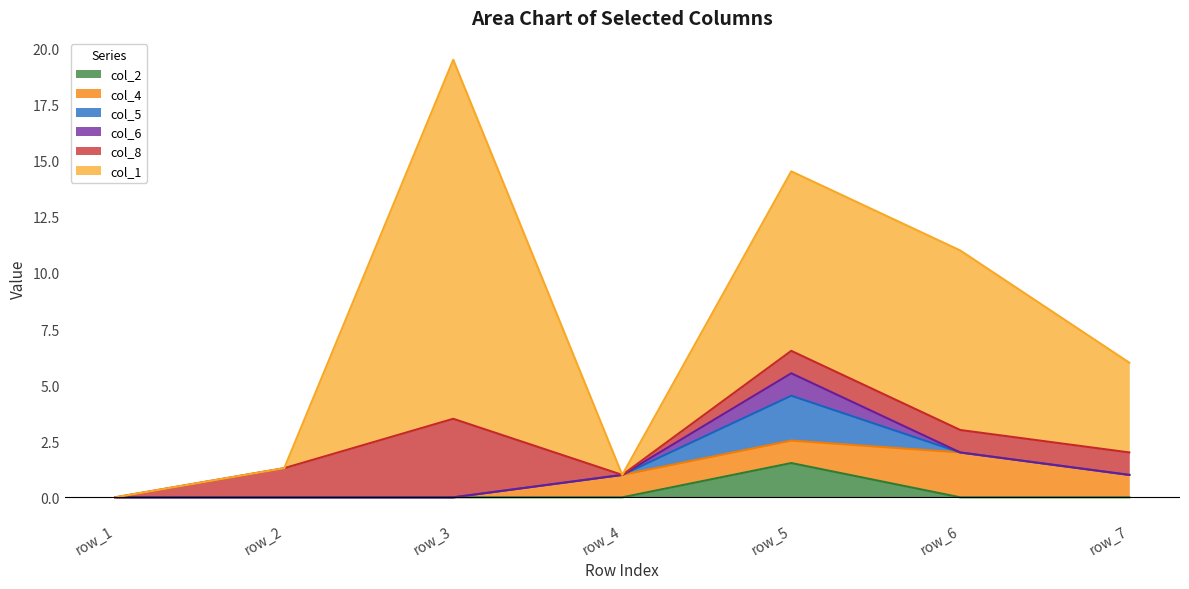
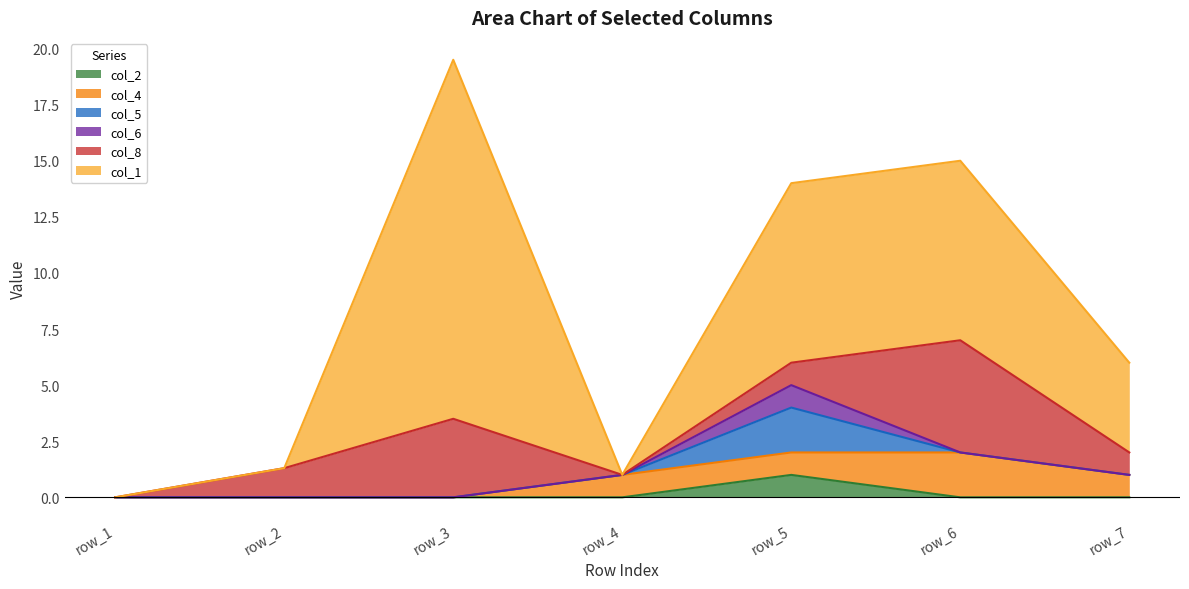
  {
    "col_2": {
      "row_4": 0.0,
-     "row_5": 1.5,
+     "row_5": 1.0,
      "row_6": 0.0,
      "row_7": 0.0
    },
    "col_5": {
      "row_5": 2.0
    },
    "col_6": {
      "row_5": 1.0
    },
    "col_8": {
      "row_3": 3.5,
      "row_5": 1,
-     "row_6": 1,
+     "row_6": 5,
      "row_7": 1
    }
  }
